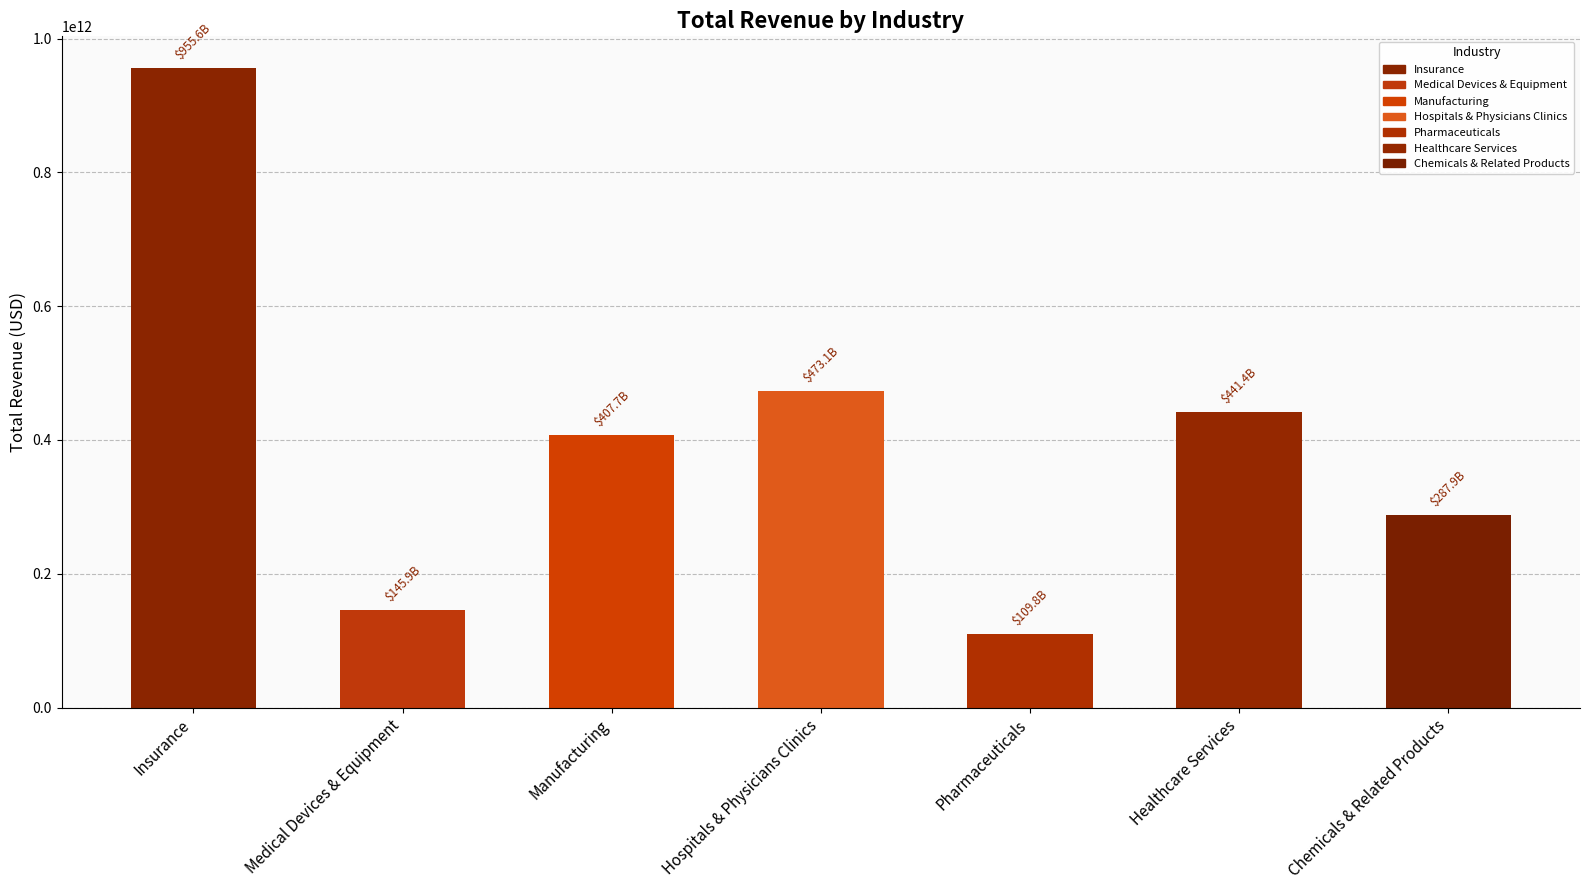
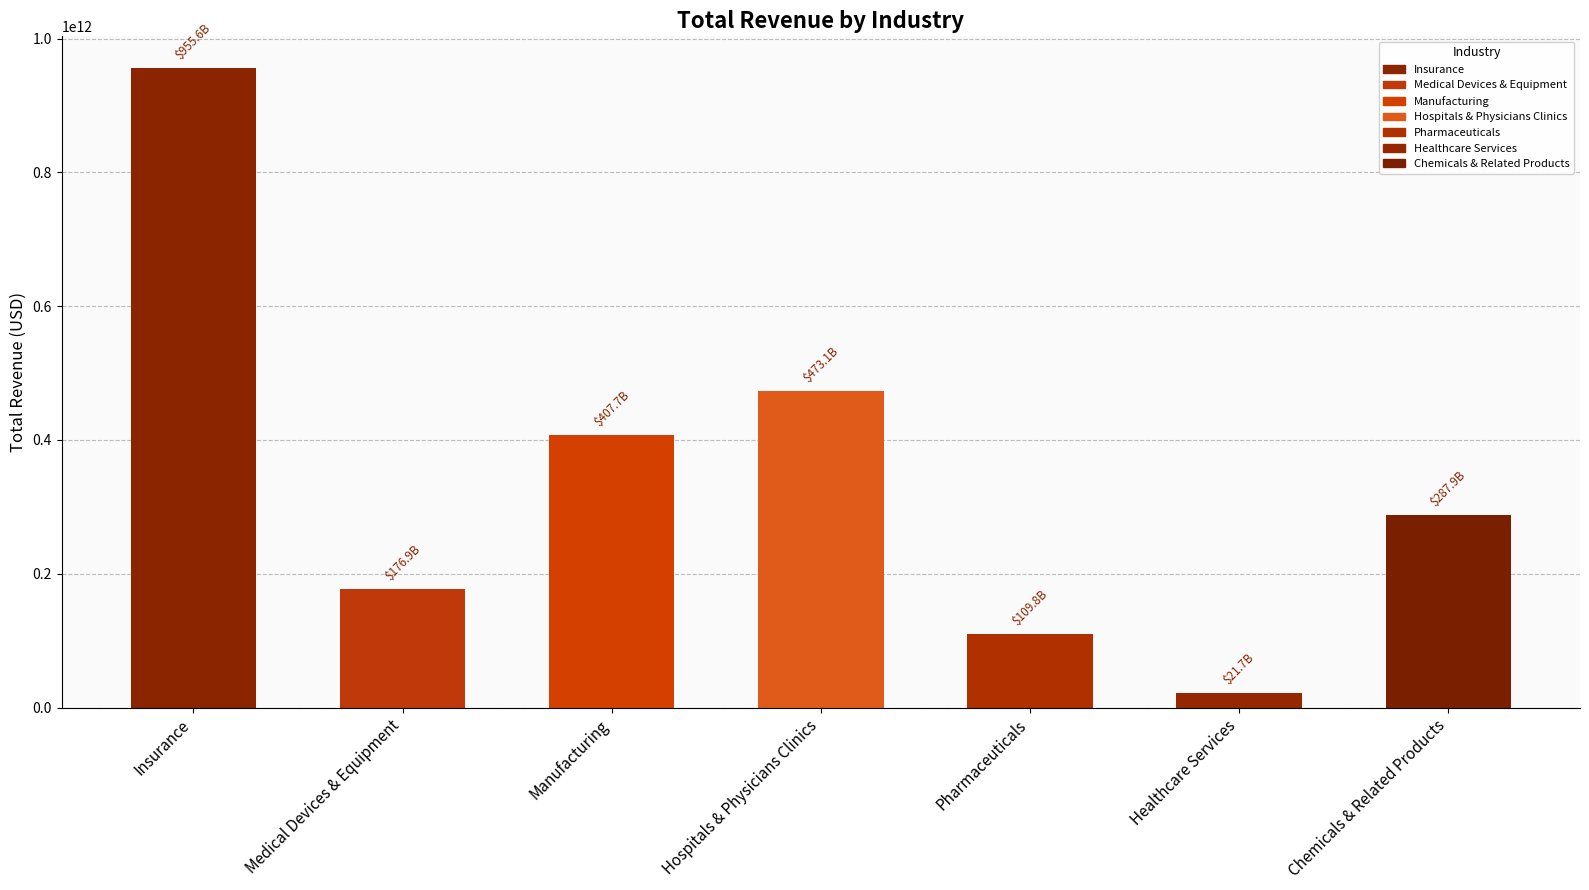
  {
    "Insurance": "$955.6B",
-   "Medical Devices & Equipment": "$145.9B",
+   "Medical Devices & Equipment": "$176.9B",
    "Manufacturing": "$407.7B",
    "Hospitals & Physicians Clinics": "$473.1B",
    "Pharmaceuticals": "$109.8B",
-   "Healthcare Services": "$441.4B",
+   "Healthcare Services": "$21.7B",
    "Chemicals & Related Products": "$287.9B"
  }
